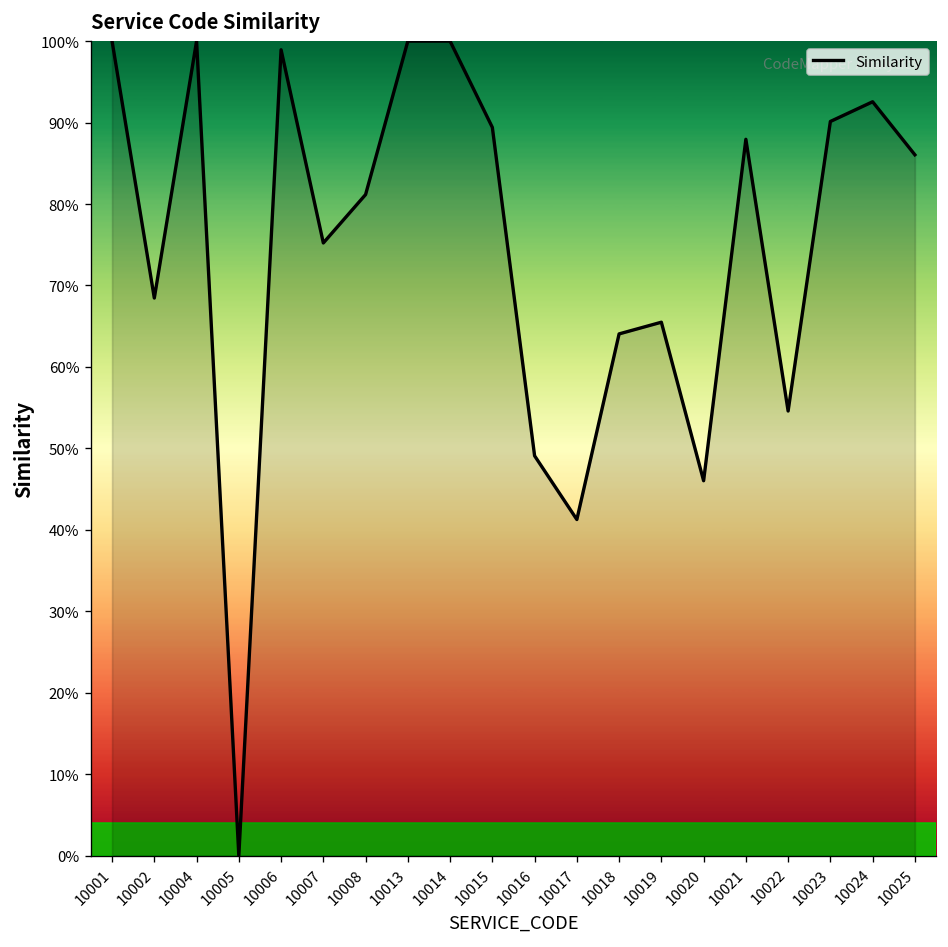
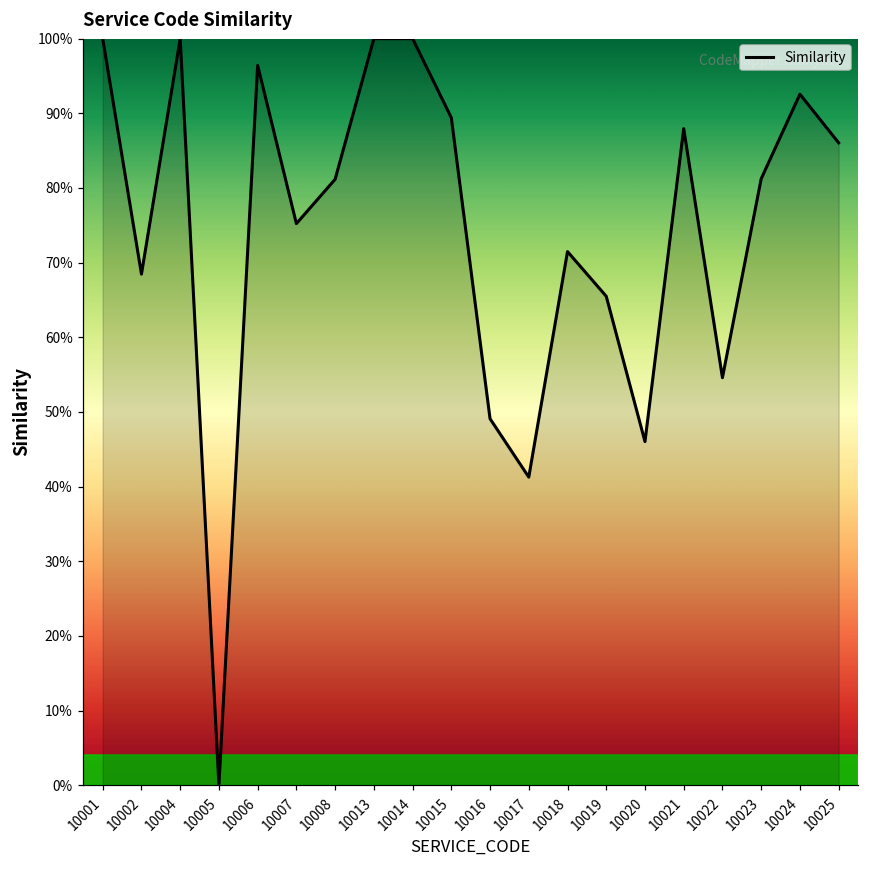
  {
    "10001": "100%",
    "10002": "68%",
    "10004": "100%",
-   "10006": "99%",
+   "10006": "96%",
    "10007": "75%",
    "10008": "81%",
    "10013": "100%",
    "10014": "100%",
    "10015": "89%",
    "10016": "49%",
    "10017": "41%",
-   "10018": "64%",
+   "10018": "71%",
    "10019": "65%",
    "10020": "46%",
    "10021": "88%",
    "10022": "55%",
-   "10023": "90%",
+   "10023": "81%",
    "10024": "93%",
    "10025": "86%"
  }
